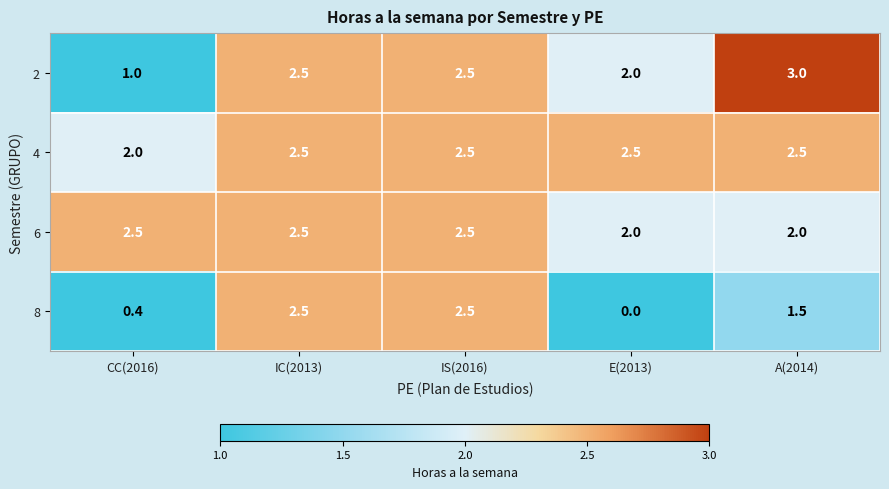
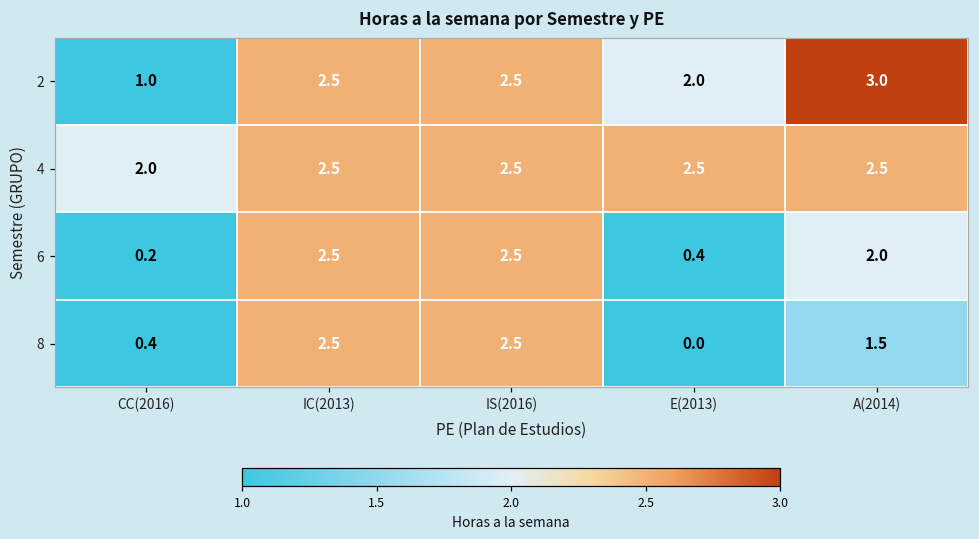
  {
    "2": {
      "CC(2016)": 1.0,
      "IC(2013)": 2.5,
      "IS(2016)": 2.5,
      "E(2013)": 2.0,
      "A(2014)": 3.0
    },
    "4": {
      "CC(2016)": 2.0,
      "IC(2013)": 2.5,
      "IS(2016)": 2.5,
      "E(2013)": 2.5,
      "A(2014)": 2.5
    },
    "6": {
-     "CC(2016)": 2.5,
+     "CC(2016)": 0.2,
      "IC(2013)": 2.5,
      "IS(2016)": 2.5,
-     "E(2013)": 2.0,
+     "E(2013)": 0.4,
      "A(2014)": 2.0
    },
    "8": {
      "CC(2016)": 0.4,
      "IC(2013)": 2.5,
      "IS(2016)": 2.5,
      "E(2013)": 0.0,
      "A(2014)": 1.5
    }
  }
